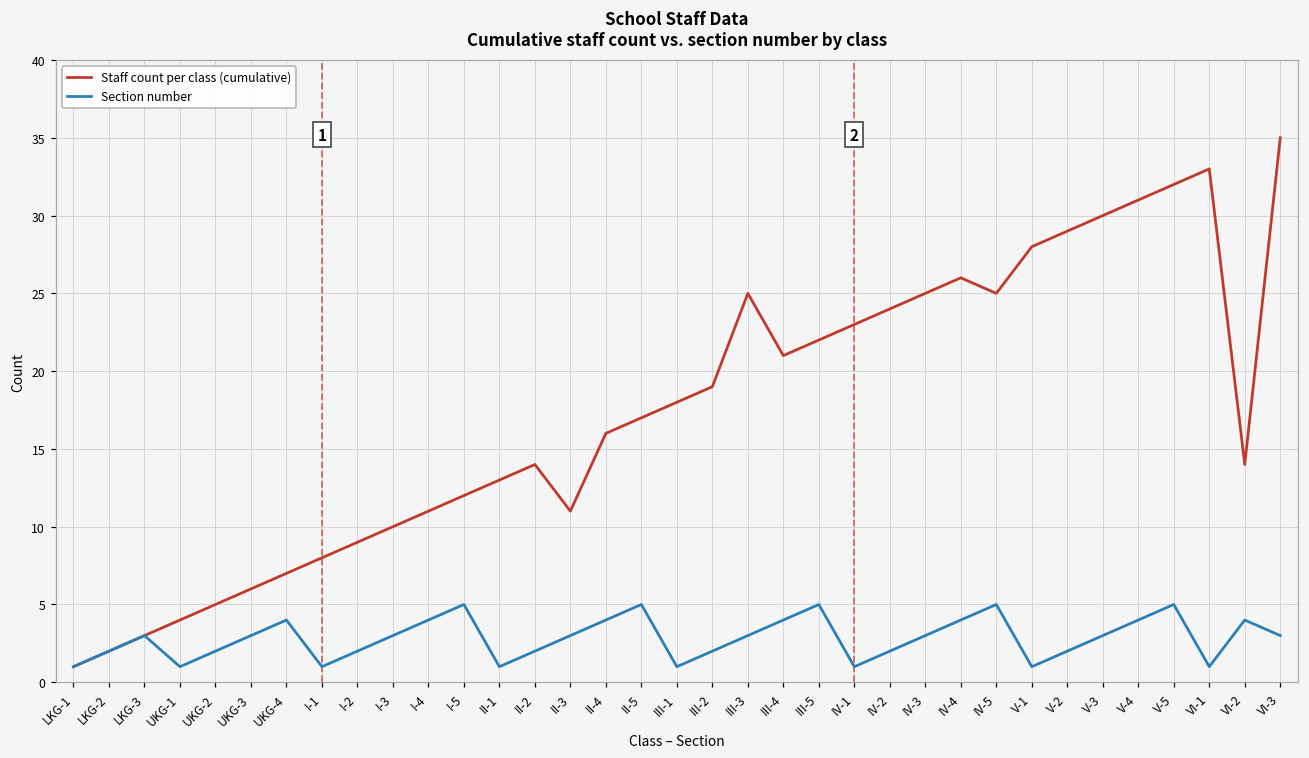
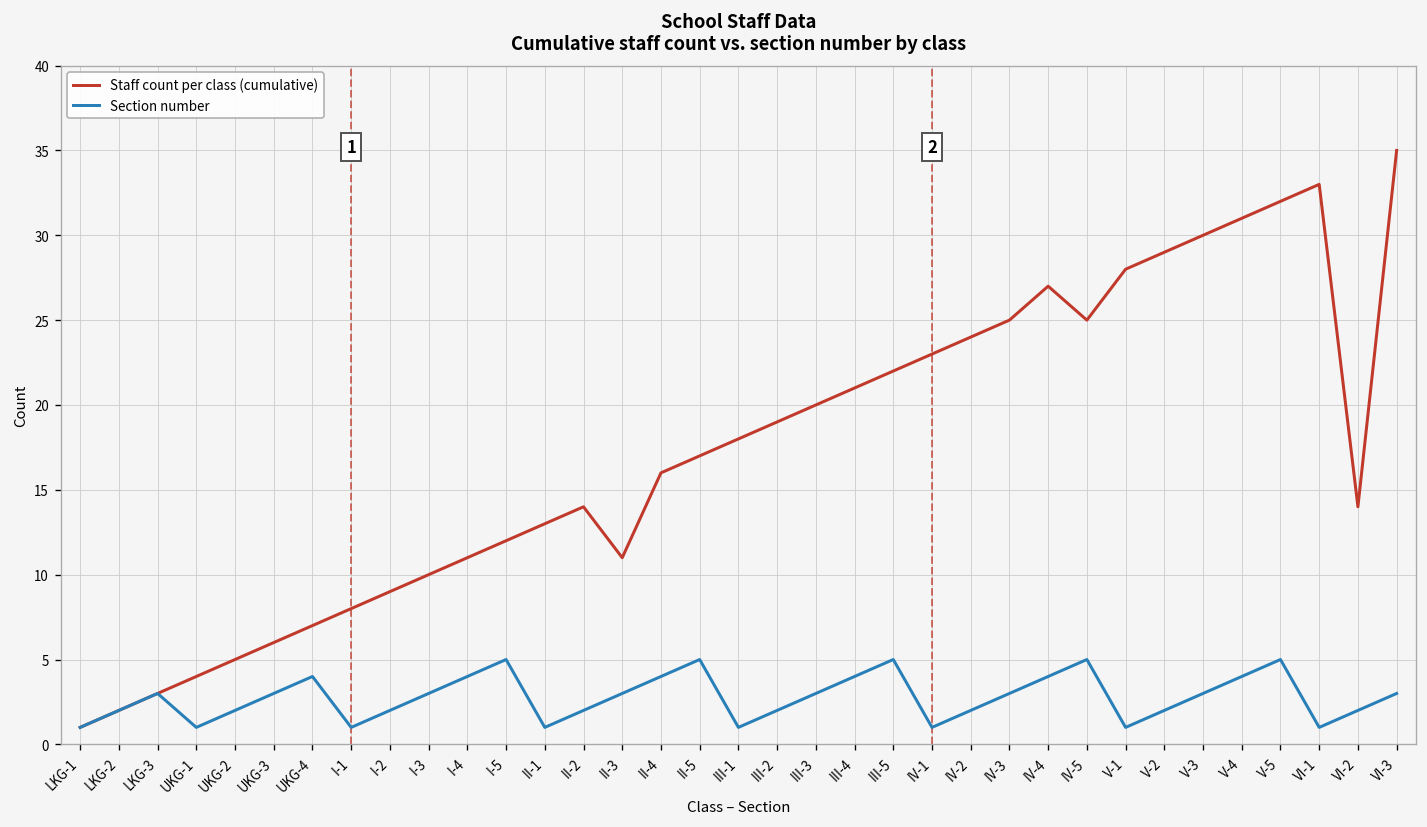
  {
    "Staff count per class (cumulative)": {
      "UKG-1": 4,
      "UKG-2": 5,
      "UKG-3": 6,
      "UKG-4": 7,
      "I-1": 8,
      "I-2": 9,
      "I-3": 10,
      "I-4": 11,
      "I-5": 12,
      "II-1": 13,
      "II-2": 14,
      "II-3": 11,
      "II-4": 16,
      "II-5": 17,
      "III-1": 18,
      "III-2": 19,
-     "III-3": 25,
+     "III-3": 20,
      "III-4": 21,
      "III-5": 22,
      "IV-1": 23,
      "IV-2": 24,
      "IV-3": 25,
-     "IV-4": 26,
+     "IV-4": 27,
      "IV-5": 25,
      "V-1": 28,
      "V-2": 29,
      "V-3": 30,
      "V-4": 31,
      "V-5": 32,
      "VI-1": 33,
      "VI-2": 14,
      "VI-3": 35
    },
    "Section number": {
      "UKG-1": 1,
      "UKG-2": 2,
      "UKG-3": 3,
      "UKG-4": 4,
      "I-1": 1,
      "I-2": 2,
      "I-3": 3,
      "I-4": 4,
      "I-5": 5,
      "II-1": 1,
      "II-2": 2,
      "II-3": 3,
      "II-4": 4,
      "II-5": 5,
      "III-1": 1,
      "III-2": 2,
      "III-3": 3,
      "III-4": 4,
      "III-5": 5,
      "IV-1": 1,
      "IV-2": 2,
      "IV-3": 3,
      "IV-4": 4,
      "IV-5": 5,
      "V-1": 1,
      "V-2": 2,
      "V-3": 3,
      "V-4": 4,
      "V-5": 5,
      "VI-1": 1,
-     "VI-2": 4,
+     "VI-2": 2,
      "VI-3": 3
    }
  }
